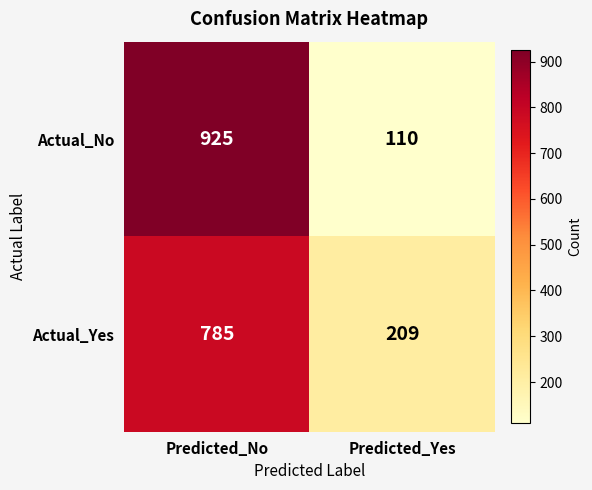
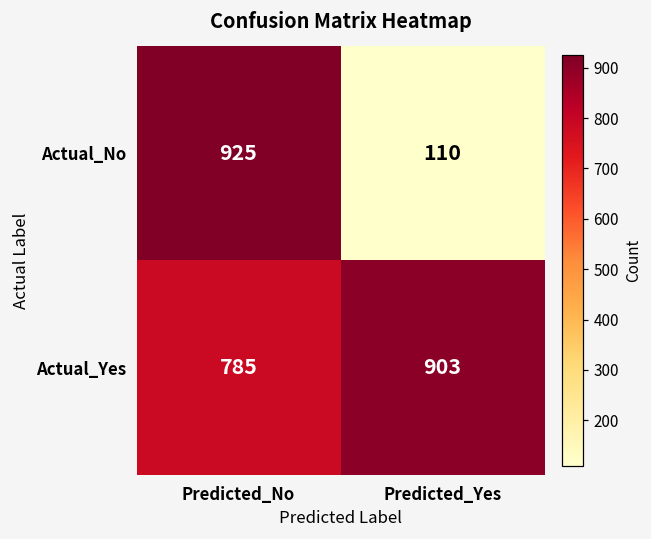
  {
    "Actual_No": {
      "Predicted_No": 925,
      "Predicted_Yes": 110
    },
    "Actual_Yes": {
      "Predicted_No": 785,
-     "Predicted_Yes": 209
+     "Predicted_Yes": 903
    }
  }
